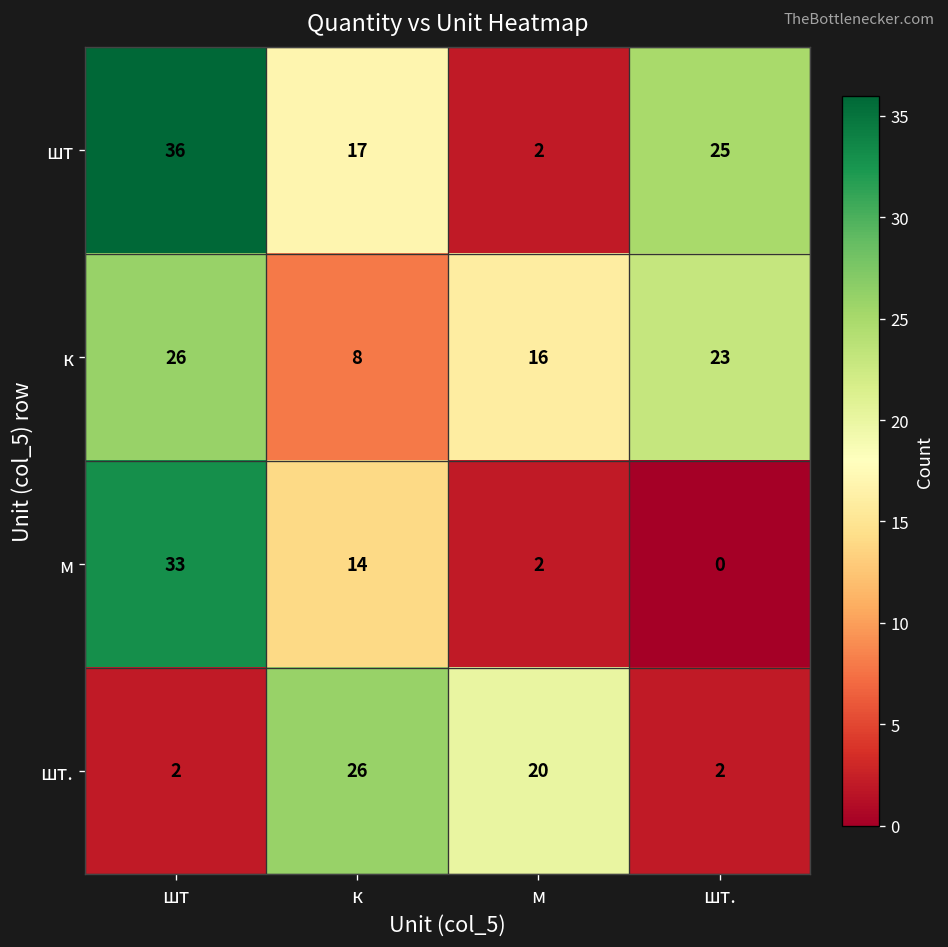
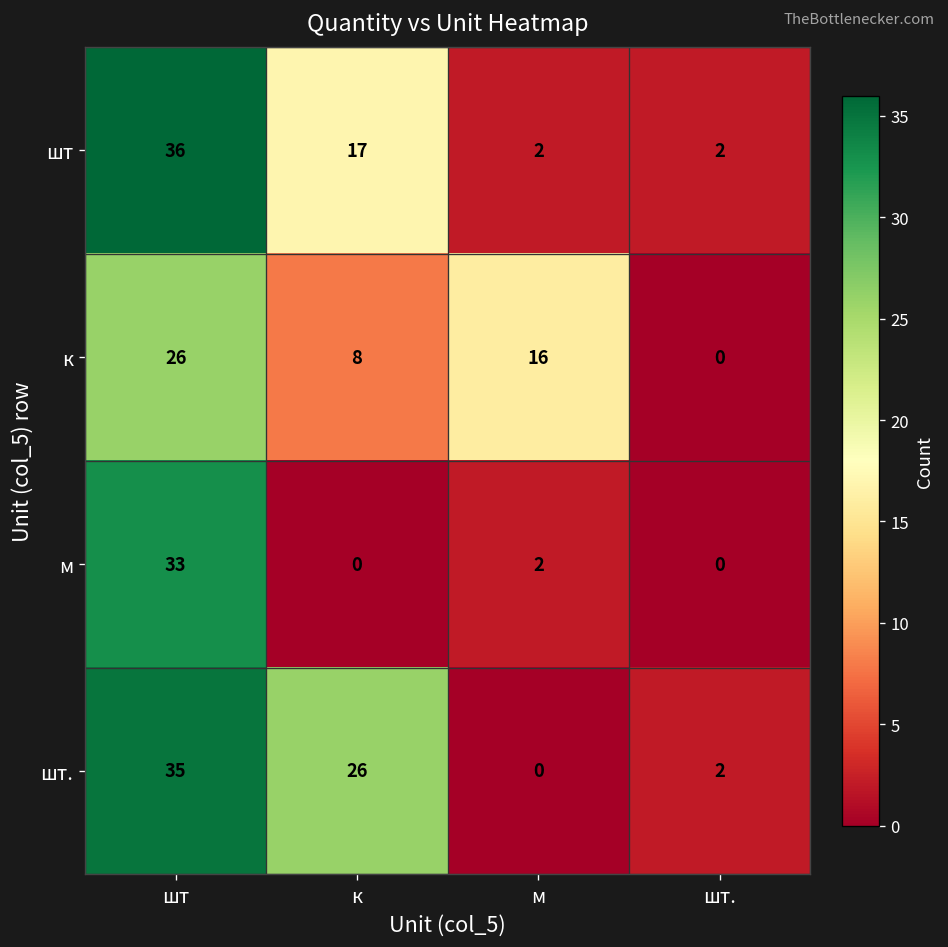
  {
    "шт": {
      "шт": 36,
      "к": 17,
      "м": 2,
-     "шт.": 25
+     "шт.": 2
    },
    "к": {
      "шт": 26,
      "к": 8,
      "м": 16,
-     "шт.": 23
+     "шт.": 0
    },
    "м": {
      "шт": 33,
-     "к": 14,
+     "к": 0,
      "м": 2,
      "шт.": 0
    },
    "шт.": {
-     "шт": 2,
+     "шт": 35,
      "к": 26,
-     "м": 20,
+     "м": 0,
      "шт.": 2
    }
  }
